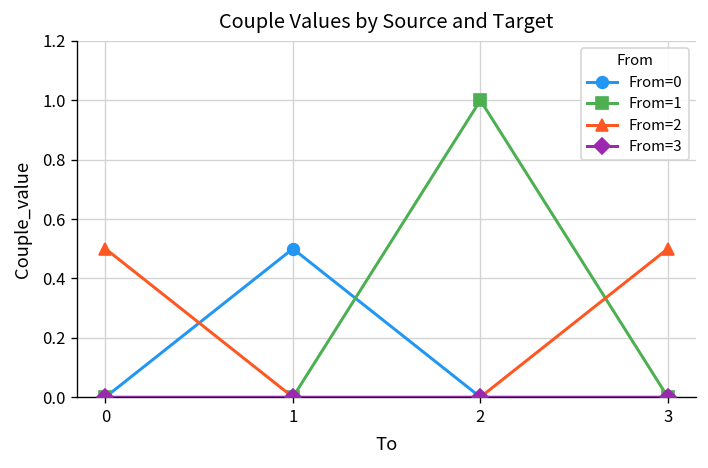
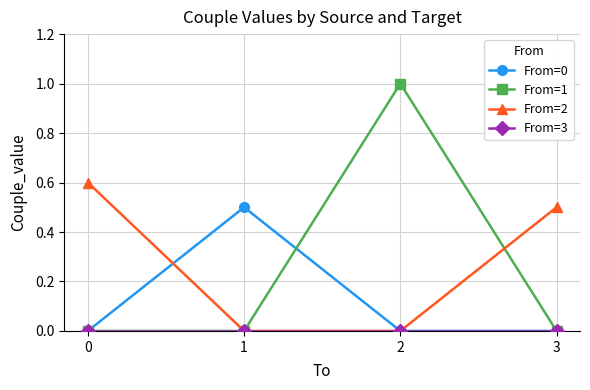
  {
    "From=0": {
      "1": 0.5
    },
    "From=1": {
      "2": 1.0
    },
    "From=2": {
-     "0": 0.5,
+     "0": 0.6,
      "3": 0.5
    }
  }
